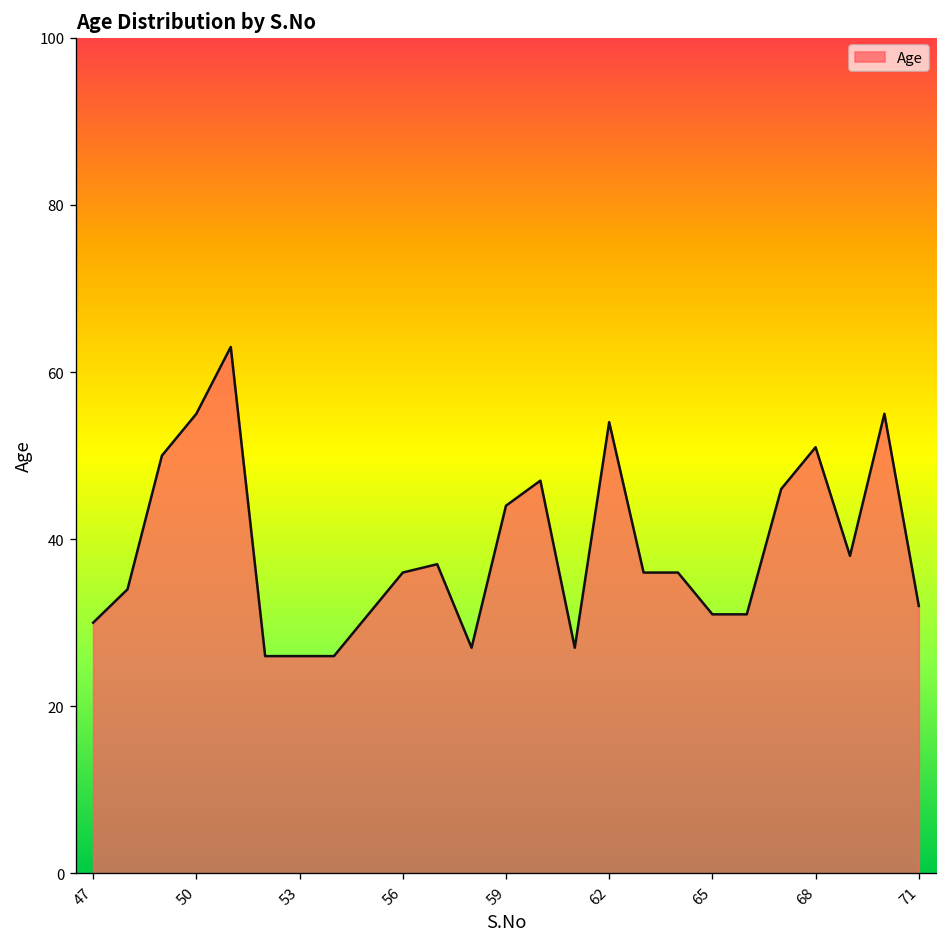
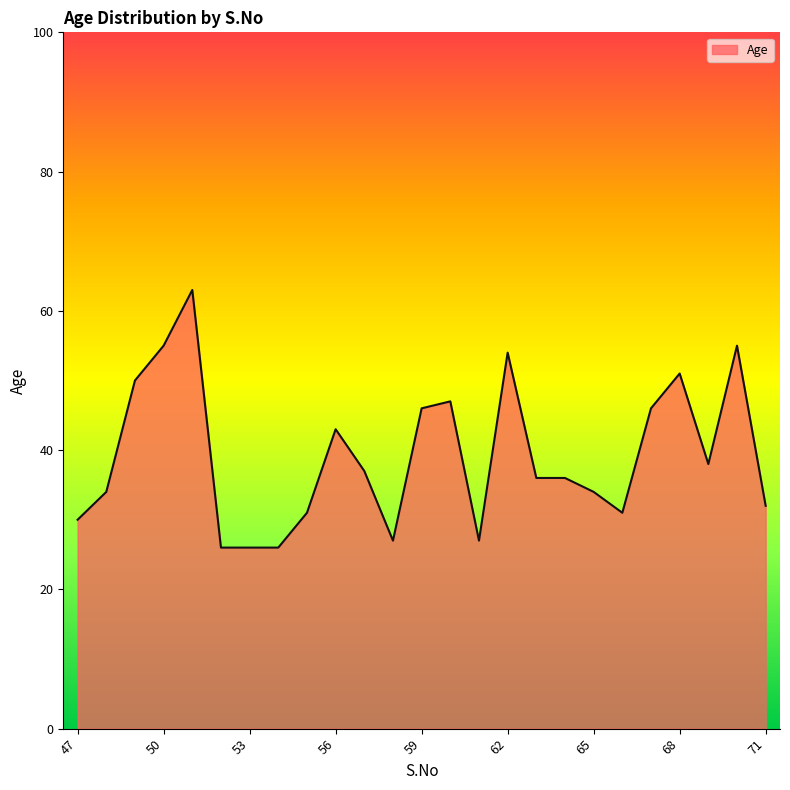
  {
    "47": 30,
    "50": 55,
    "53": 26,
-   "56": 36,
-   "59": 44,
+   "56": 43,
+   "59": 46,
    "62": 54,
-   "65": 31,
+   "65": 34,
    "68": 51,
    "71": 32
  }
